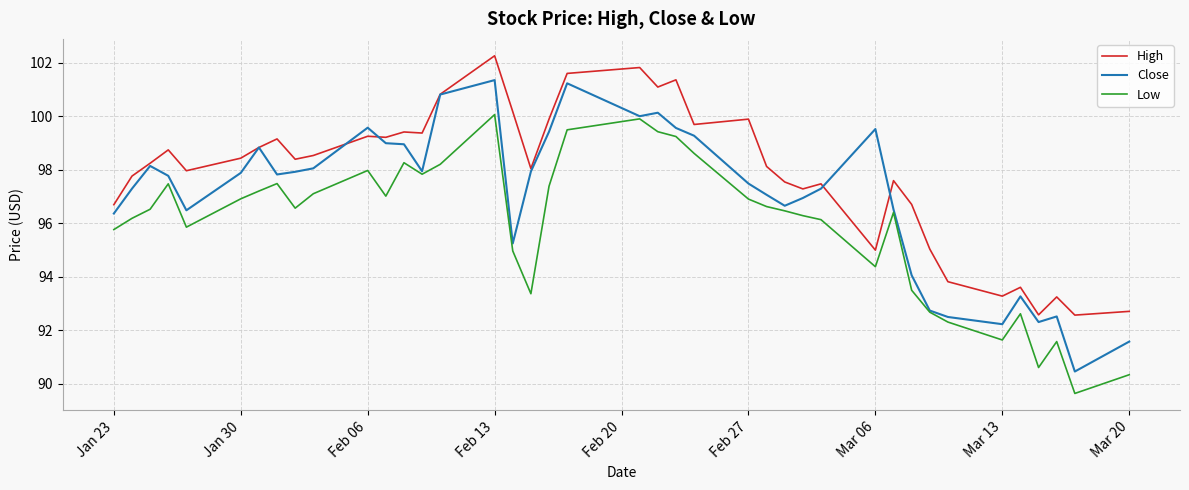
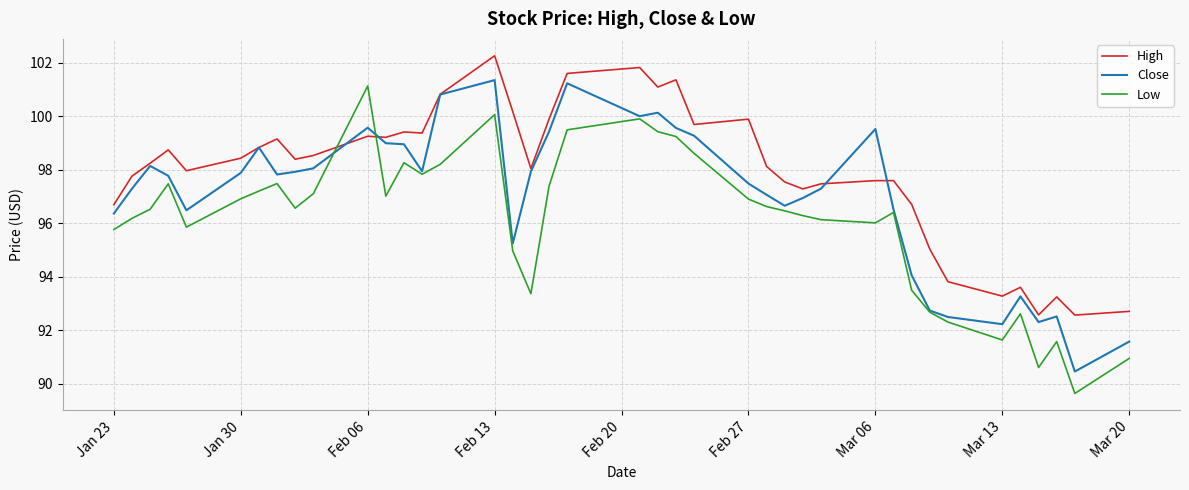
  {
    "High": {
      "Jan 23": 96.7,
      "Jan 30": 98.4,
      "Feb 06": 99.3,
      "Feb 13": 102.3,
      "Feb 27": 99.9,
-     "Mar 06": 95.0,
+     "Mar 06": 97.6,
      "Mar 13": 93.3,
      "Mar 20": 92.7
    },
    "Close": {
      "Jan 23": 96.4,
      "Jan 30": 97.9,
      "Feb 06": 99.6,
      "Feb 13": 101.4,
      "Feb 27": 97.5,
      "Mar 06": 99.5,
      "Mar 13": 92.2,
      "Mar 20": 91.6
    },
    "Low": {
      "Jan 23": 95.8,
      "Jan 30": 96.9,
-     "Feb 06": 98.0,
+     "Feb 06": 101.1,
      "Feb 13": 100.1,
      "Feb 27": 96.9,
-     "Mar 06": 94.4,
+     "Mar 06": 96.0,
      "Mar 13": 91.6,
-     "Mar 20": 90.3
+     "Mar 20": 91.0
    }
  }
